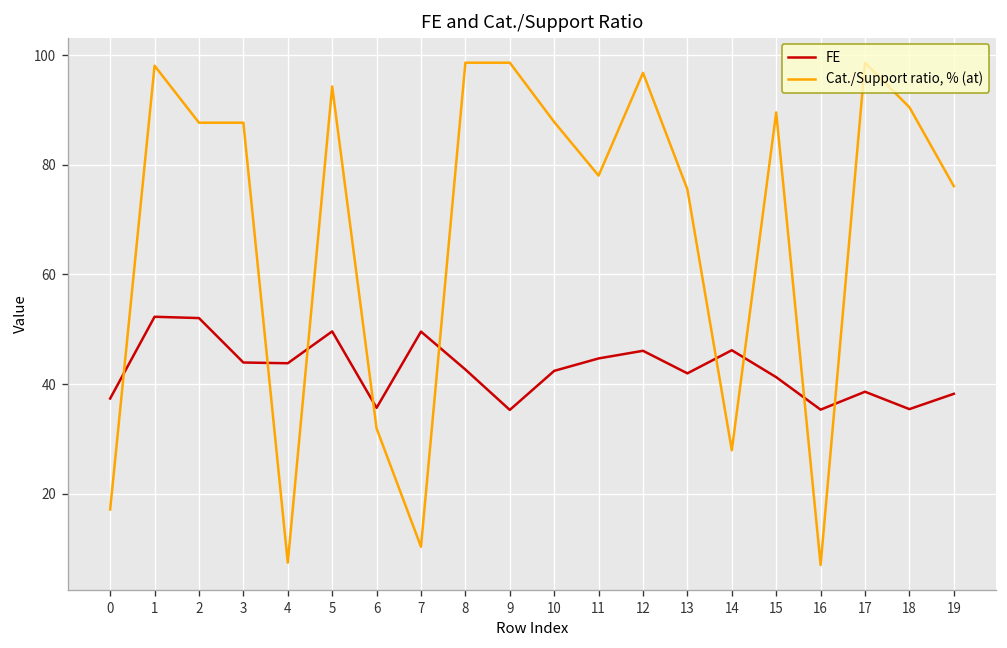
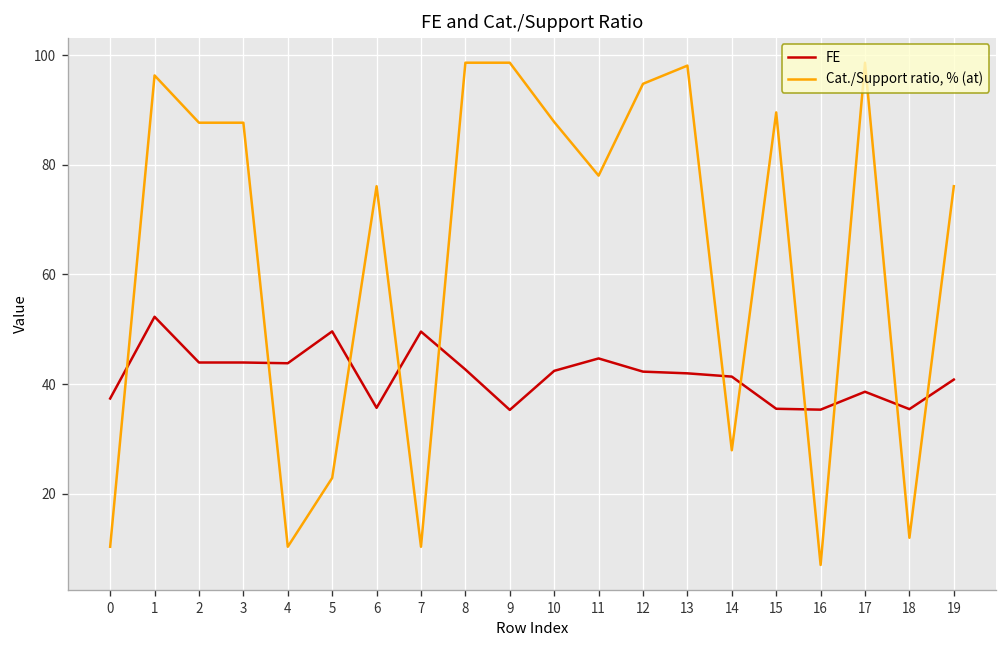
  {
    "FE": {
      "0": 37,
      "1": 52,
-     "2": 52,
+     "2": 44,
      "3": 44,
      "4": 44,
      "5": 50,
      "6": 36,
      "7": 50,
      "8": 43,
      "9": 35,
      "10": 42,
      "11": 45,
-     "12": 46,
+     "12": 42,
      "13": 42,
-     "14": 46,
-     "15": 41,
+     "14": 41,
+     "15": 35,
      "16": 35,
      "17": 39,
      "18": 35,
-     "19": 38
+     "19": 41
    },
    "Cat./Support ratio, % (at)": {
-     "0": 17,
-     "1": 98,
+     "0": 10,
+     "1": 96,
      "2": 88,
      "3": 88,
-     "4": 7,
-     "5": 94,
-     "6": 32,
+     "4": 10,
+     "5": 23,
+     "6": 76,
      "7": 10,
      "8": 99,
      "9": 99,
      "10": 88,
      "11": 78,
-     "12": 97,
-     "13": 76,
+     "12": 95,
+     "13": 98,
      "14": 28,
      "15": 90,
      "16": 7,
-     "18": 91,
+     "18": 12,
      "19": 76
    }
  }
